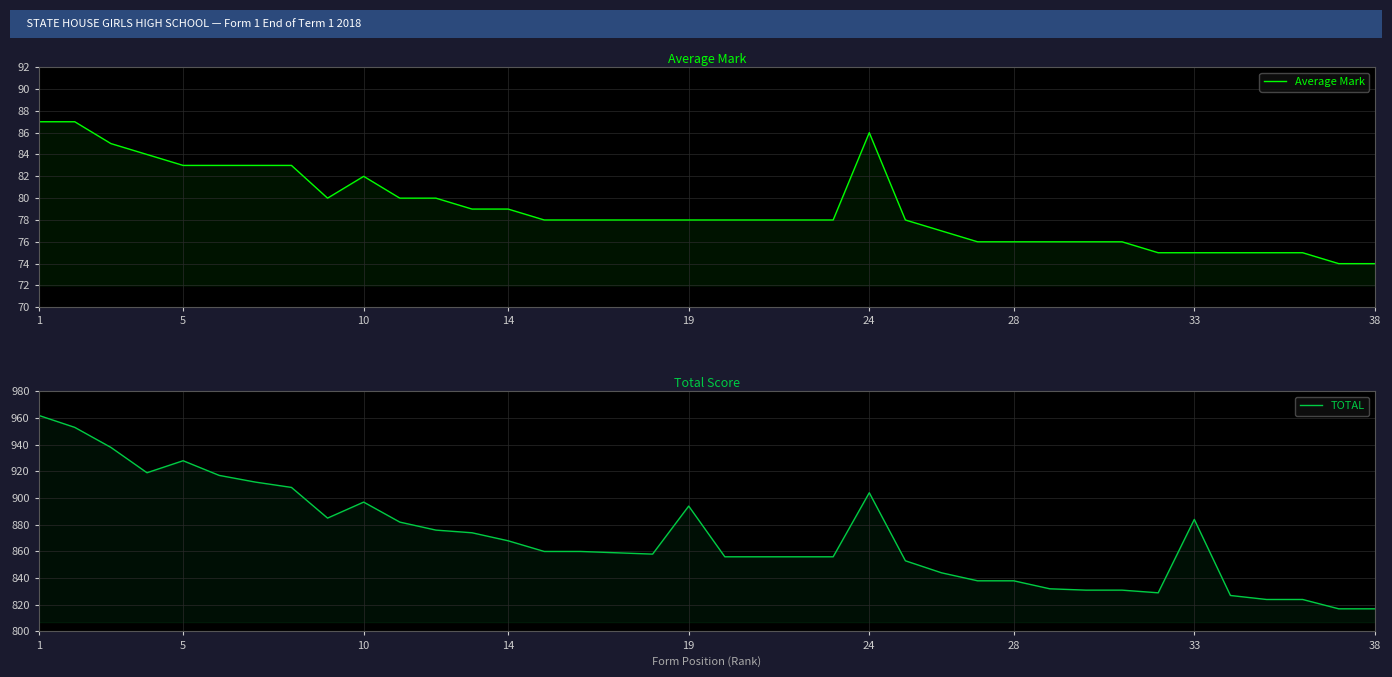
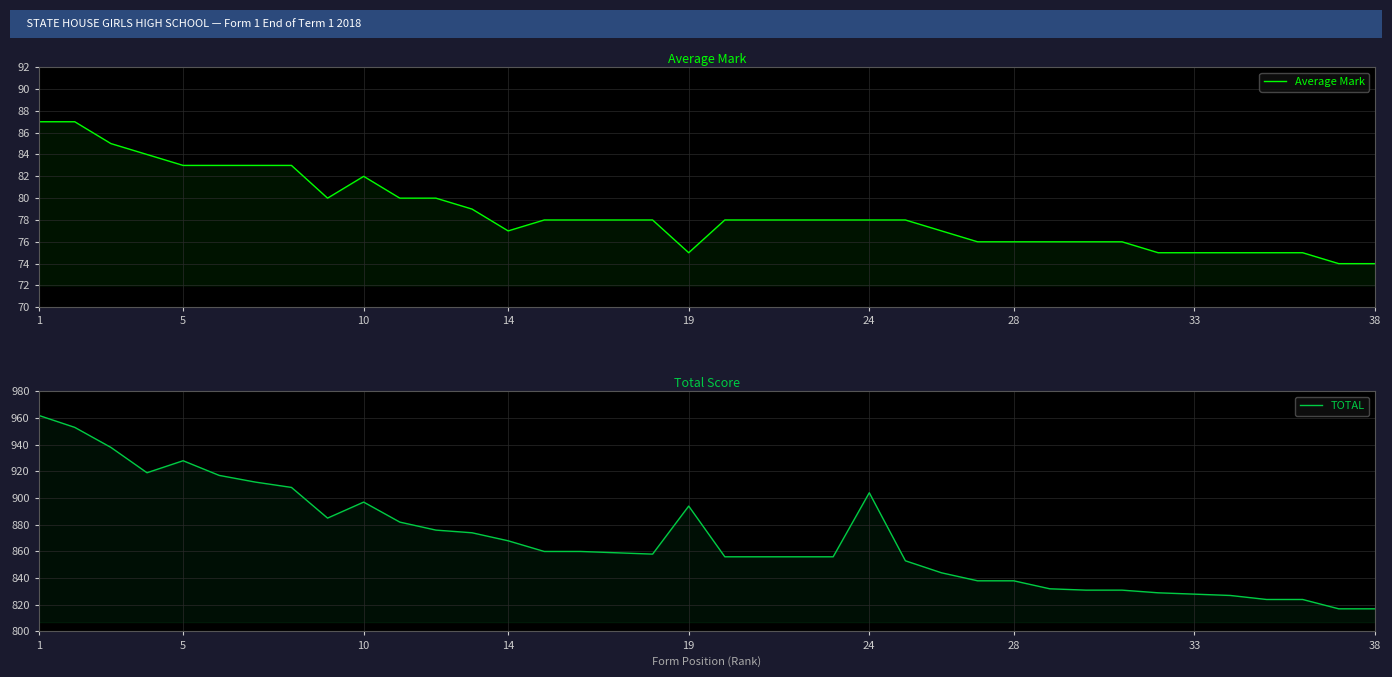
  {
    "Average Mark": {
      "1": 87,
      "5": 83,
      "10": 82,
-     "14": 79,
-     "19": 78,
-     "24": 86,
+     "14": 77,
+     "19": 75,
+     "24": 78,
      "28": 76,
      "33": 75,
      "38": 74
    },
    "Total Score": {
      "1": 962,
      "5": 928,
      "10": 897,
      "14": 868,
      "19": 894,
      "24": 904,
      "28": 838,
-     "33": 884,
+     "33": 828,
      "38": 817
    }
  }
